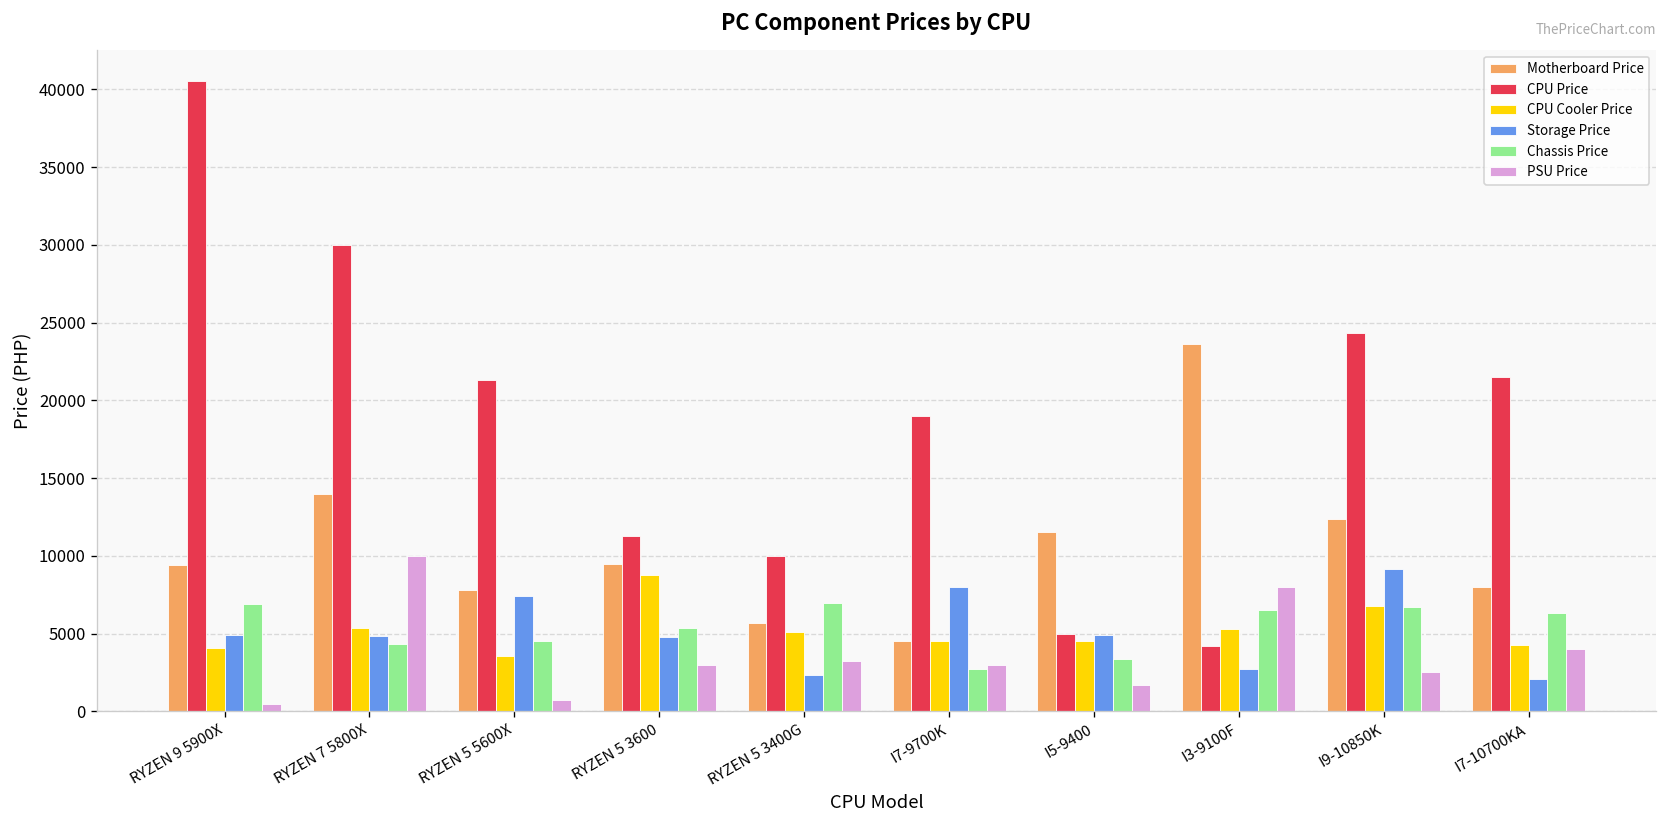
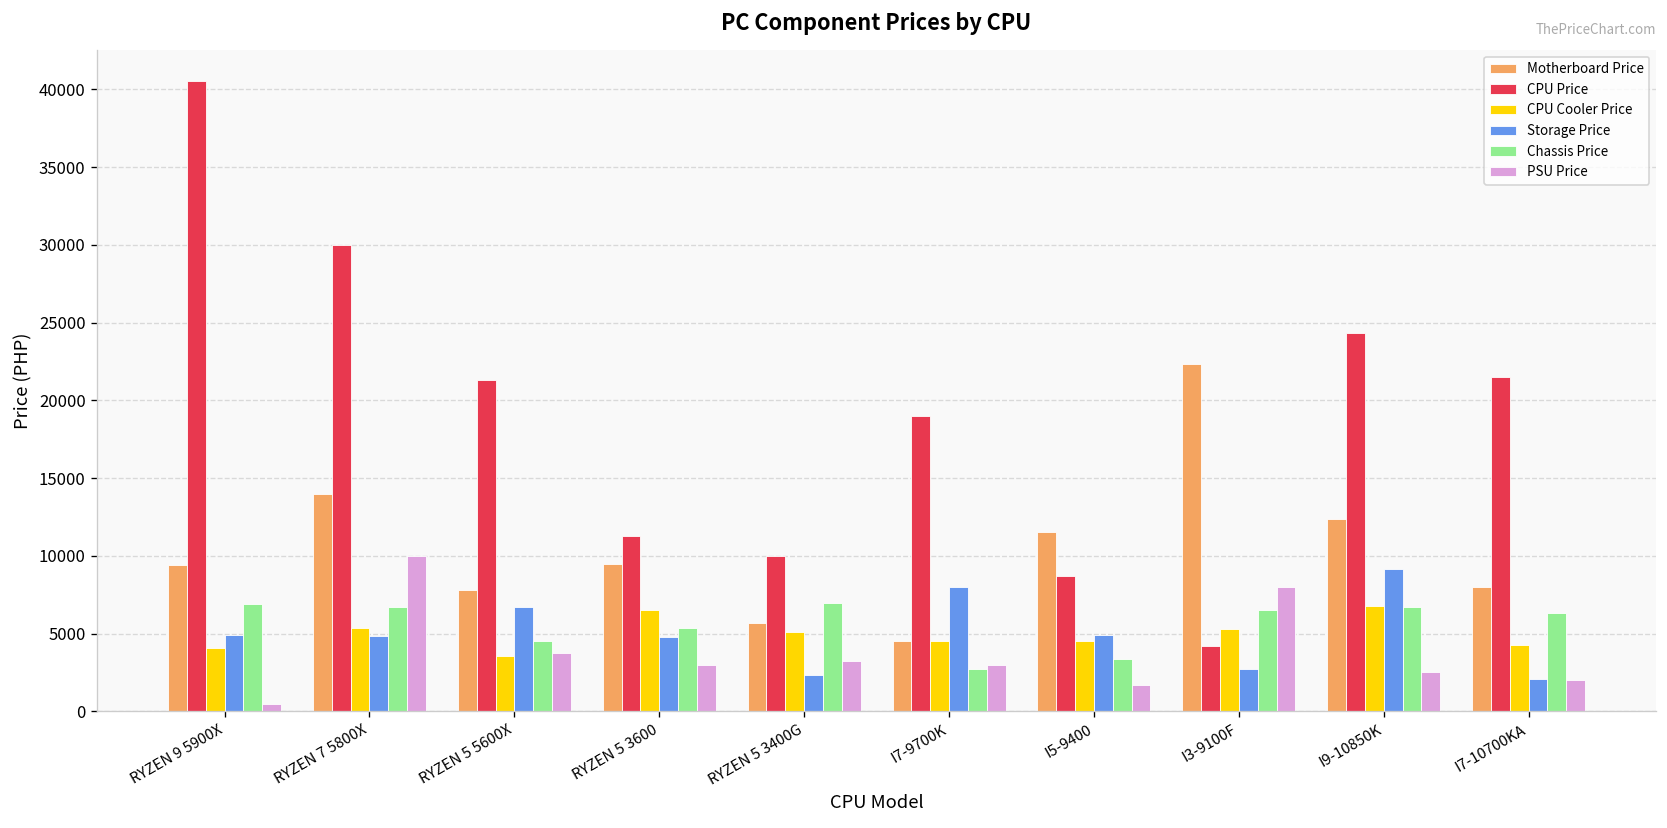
  {
    "Motherboard Price": {
      "RYZEN 9 5900X": 9400,
      "RYZEN 7 5800X": 14000,
      "RYZEN 5 5600X": 7800,
      "RYZEN 5 3600": 9500,
      "RYZEN 5 3400G": 5700,
      "I7-9700K": 4500,
      "I5-9400": 11500,
-     "I3-9100F": 23600,
+     "I3-9100F": 22400,
      "I9-10850K": 12400,
      "I7-10700KA": 8000
    },
    "CPU Price": {
      "RYZEN 9 5900X": 40500,
      "RYZEN 7 5800X": 30000,
      "RYZEN 5 5600X": 21300,
      "RYZEN 5 3600": 11300,
      "RYZEN 5 3400G": 10000,
      "I7-9700K": 19000,
-     "I5-9400": 5000,
+     "I5-9400": 8700,
      "I3-9100F": 4200,
      "I9-10850K": 24400,
      "I7-10700KA": 21500
    },
    "CPU Cooler Price": {
      "RYZEN 9 5900X": 4100,
      "RYZEN 7 5800X": 5400,
      "RYZEN 5 5600X": 3600,
-     "RYZEN 5 3600": 8700,
+     "RYZEN 5 3600": 6500,
      "RYZEN 5 3400G": 5100,
      "I7-9700K": 4600,
      "I5-9400": 4500,
      "I3-9100F": 5300,
      "I9-10850K": 6800,
      "I7-10700KA": 4300
    },
    "Storage Price": {
      "RYZEN 9 5900X": 4900,
      "RYZEN 7 5800X": 4900,
-     "RYZEN 5 5600X": 7400,
+     "RYZEN 5 5600X": 6700,
      "RYZEN 5 3600": 4800,
      "RYZEN 5 3400G": 2400,
      "I7-9700K": 8000,
      "I5-9400": 4900,
      "I3-9100F": 2700,
      "I9-10850K": 9100,
      "I7-10700KA": 2100
    },
    "Chassis Price": {
      "RYZEN 9 5900X": 6900,
-     "RYZEN 7 5800X": 4300,
+     "RYZEN 7 5800X": 6700,
      "RYZEN 5 5600X": 4500,
      "RYZEN 5 3600": 5400,
      "RYZEN 5 3400G": 7000,
      "I7-9700K": 2700,
      "I5-9400": 3400,
      "I3-9100F": 6500,
      "I9-10850K": 6700,
      "I7-10700KA": 6300
    },
    "PSU Price": {
      "RYZEN 9 5900X": 500,
      "RYZEN 7 5800X": 10000,
-     "RYZEN 5 5600X": 700,
+     "RYZEN 5 5600X": 3700,
      "RYZEN 5 3600": 3000,
      "RYZEN 5 3400G": 3200,
      "I7-9700K": 3000,
      "I5-9400": 1700,
      "I3-9100F": 8000,
      "I9-10850K": 2500,
-     "I7-10700KA": 4000
+     "I7-10700KA": 2000
    }
  }
